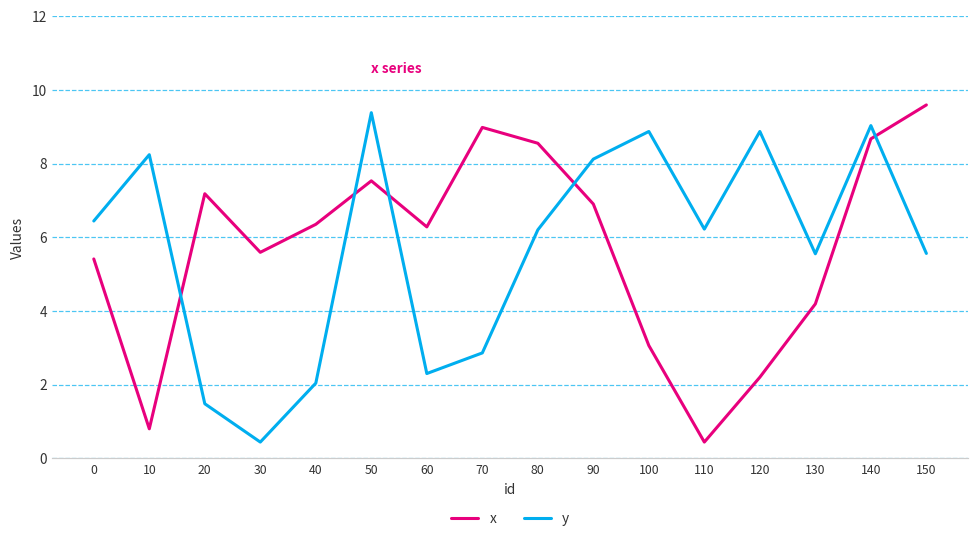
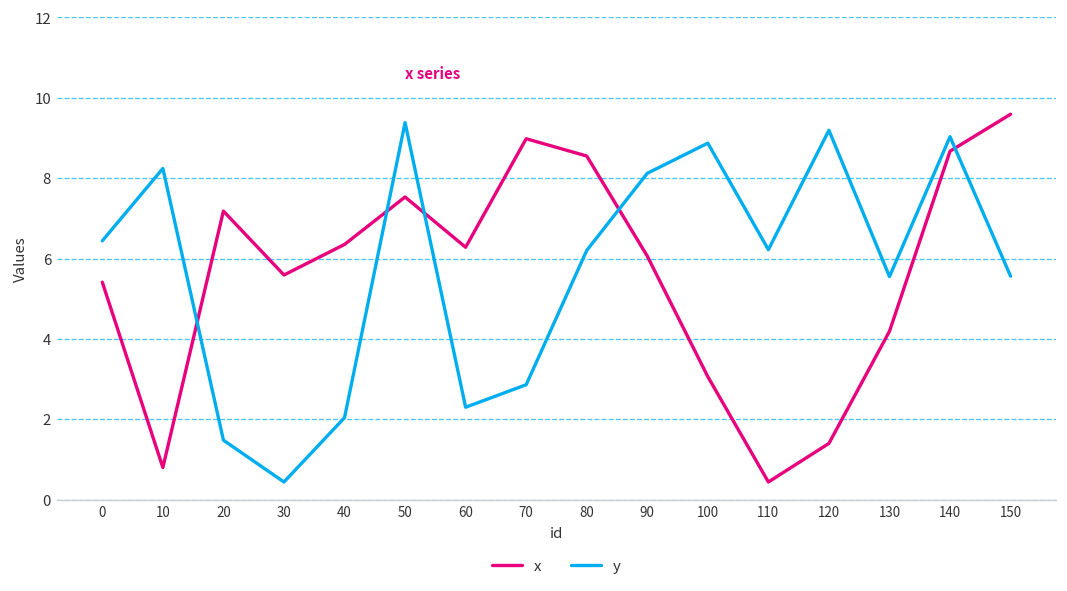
  {
    "x": {
      "0": 5.4,
      "10": 0.8,
      "20": 7.2,
      "30": 5.6,
      "40": 6.4,
      "50": 7.5,
      "60": 6.3,
      "70": 9.0,
      "80": 8.6,
-     "90": 6.9,
+     "90": 6.1,
      "100": 3.1,
      "110": 0.4,
-     "120": 2.2,
+     "120": 1.4,
      "130": 4.2,
      "140": 8.7,
      "150": 9.6
    },
    "y": {
      "0": 6.4,
      "10": 8.2,
      "20": 1.5,
      "30": 0.4,
      "40": 2.0,
      "50": 9.4,
      "60": 2.3,
      "70": 2.9,
      "80": 6.2,
      "90": 8.1,
      "100": 8.9,
      "110": 6.2,
-     "120": 8.9,
+     "120": 9.2,
      "130": 5.6,
      "140": 9.0,
      "150": 5.6
    }
  }
